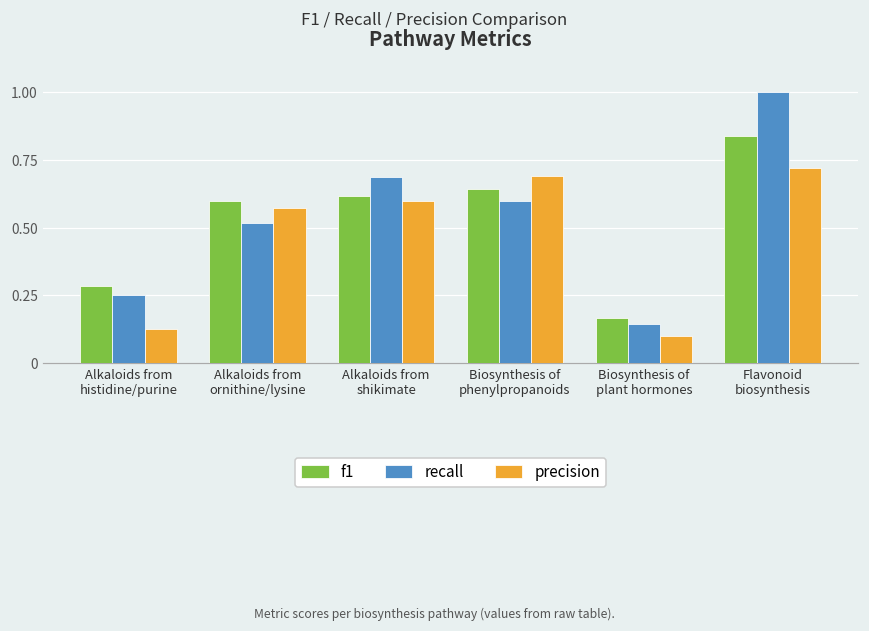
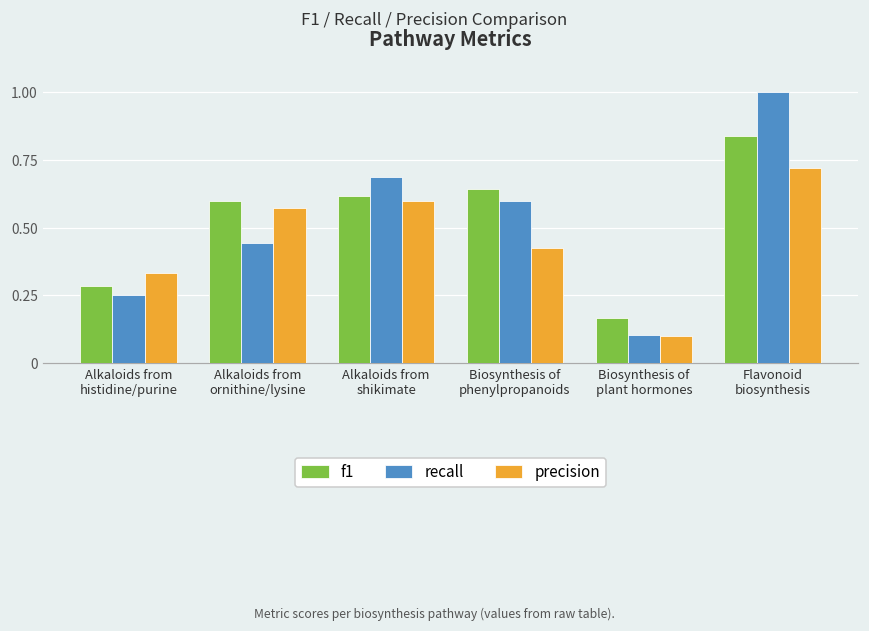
  {
    "f1": {
      "Alkaloids from histidine/purine": 0.29,
      "Alkaloids from ornithine/lysine": 0.60,
      "Alkaloids from shikimate": 0.62,
      "Biosynthesis of phenylpropanoids": 0.64,
      "Biosynthesis of plant hormones": 0.17,
      "Flavonoid biosynthesis": 0.84
    },
    "recall": {
      "Alkaloids from histidine/purine": 0.25,
-     "Alkaloids from ornithine/lysine": 0.52,
+     "Alkaloids from ornithine/lysine": 0.44,
      "Alkaloids from shikimate": 0.69,
      "Biosynthesis of phenylpropanoids": 0.60,
-     "Biosynthesis of plant hormones": 0.14,
+     "Biosynthesis of plant hormones": 0.10,
      "Flavonoid biosynthesis": 1.00
    },
    "precision": {
-     "Alkaloids from histidine/purine": 0.13,
+     "Alkaloids from histidine/purine": 0.33,
      "Alkaloids from ornithine/lysine": 0.57,
      "Alkaloids from shikimate": 0.60,
-     "Biosynthesis of phenylpropanoids": 0.69,
+     "Biosynthesis of phenylpropanoids": 0.42,
      "Biosynthesis of plant hormones": 0.10,
      "Flavonoid biosynthesis": 0.72
    }
  }
